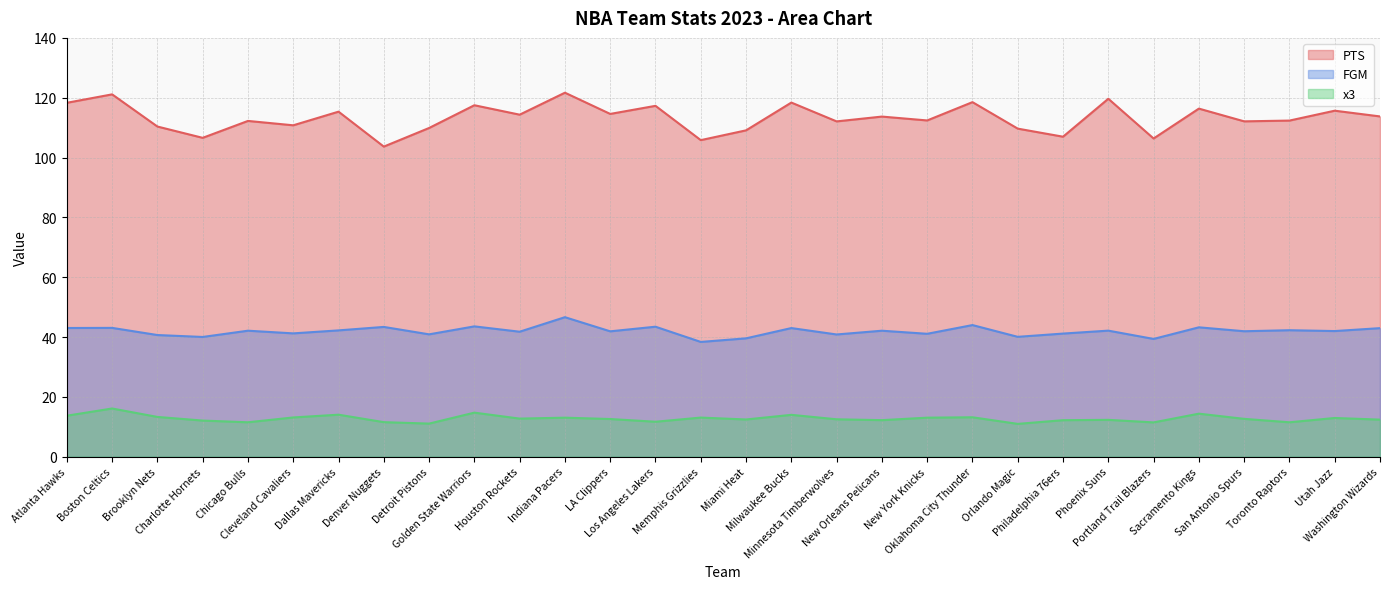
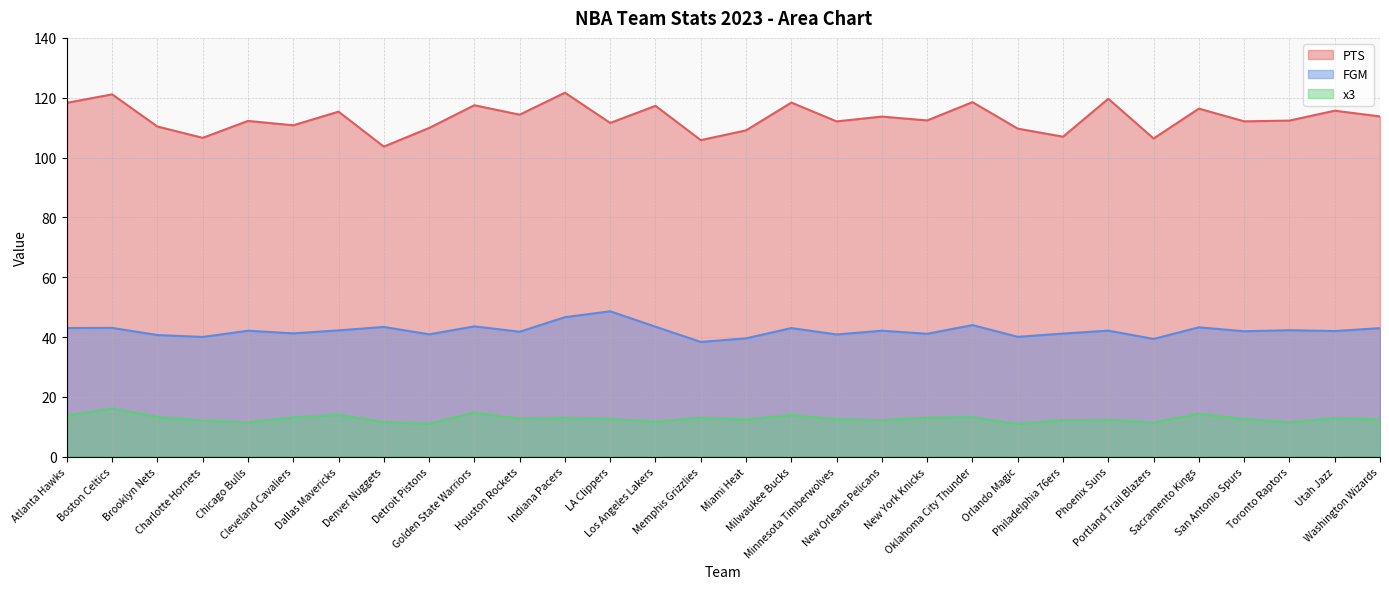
  {
    "PTS": {
      "Atlanta Hawks": 118,
      "Boston Celtics": 121,
      "Brooklyn Nets": 110,
      "Charlotte Hornets": 107,
      "Chicago Bulls": 112,
      "Cleveland Cavaliers": 111,
      "Dallas Mavericks": 115,
      "Denver Nuggets": 104,
      "Detroit Pistons": 110,
      "Golden State Warriors": 117,
      "Houston Rockets": 114,
      "Indiana Pacers": 122,
-     "LA Clippers": 115,
+     "LA Clippers": 112,
      "Los Angeles Lakers": 117,
      "Memphis Grizzlies": 106,
      "Miami Heat": 109,
      "Milwaukee Bucks": 118,
      "Minnesota Timberwolves": 112,
      "New Orleans Pelicans": 114,
      "New York Knicks": 112,
      "Oklahoma City Thunder": 119,
      "Orlando Magic": 110,
      "Philadelphia 76ers": 107,
      "Phoenix Suns": 120,
      "Portland Trail Blazers": 106,
      "Sacramento Kings": 116,
      "San Antonio Spurs": 112,
      "Toronto Raptors": 112,
      "Utah Jazz": 116,
      "Washington Wizards": 114
    },
    "FGM": {
      "Atlanta Hawks": 43,
      "Boston Celtics": 43,
      "Brooklyn Nets": 41,
      "Charlotte Hornets": 40,
      "Chicago Bulls": 42,
      "Cleveland Cavaliers": 41,
      "Dallas Mavericks": 42,
      "Denver Nuggets": 43,
      "Detroit Pistons": 41,
      "Golden State Warriors": 44,
      "Houston Rockets": 42,
      "Indiana Pacers": 47,
-     "LA Clippers": 42,
+     "LA Clippers": 49,
      "Los Angeles Lakers": 43,
      "Memphis Grizzlies": 38,
      "Miami Heat": 40,
      "Milwaukee Bucks": 43,
      "Minnesota Timberwolves": 41,
      "New Orleans Pelicans": 42,
      "New York Knicks": 41,
      "Oklahoma City Thunder": 44,
      "Orlando Magic": 40,
      "Philadelphia 76ers": 41,
      "Phoenix Suns": 42,
      "Portland Trail Blazers": 39,
      "Sacramento Kings": 43,
      "San Antonio Spurs": 42,
      "Toronto Raptors": 42,
      "Utah Jazz": 42,
      "Washington Wizards": 43
    },
    "x3": {
      "Atlanta Hawks": 14,
      "Boston Celtics": 16,
      "Brooklyn Nets": 13,
      "Charlotte Hornets": 12,
      "Chicago Bulls": 11,
      "Cleveland Cavaliers": 13,
      "Dallas Mavericks": 14,
      "Denver Nuggets": 12,
      "Detroit Pistons": 11,
      "Golden State Warriors": 15,
      "Houston Rockets": 13,
      "Indiana Pacers": 13,
      "LA Clippers": 13,
      "Los Angeles Lakers": 12,
      "Memphis Grizzlies": 13,
      "Miami Heat": 12,
      "Milwaukee Bucks": 14,
      "Minnesota Timberwolves": 12,
      "New Orleans Pelicans": 12,
      "New York Knicks": 13,
      "Oklahoma City Thunder": 13,
      "Orlando Magic": 11,
      "Philadelphia 76ers": 12,
      "Phoenix Suns": 12,
      "Portland Trail Blazers": 11,
      "Sacramento Kings": 14,
      "San Antonio Spurs": 13,
      "Toronto Raptors": 11,
      "Utah Jazz": 13,
      "Washington Wizards": 12
    }
  }
